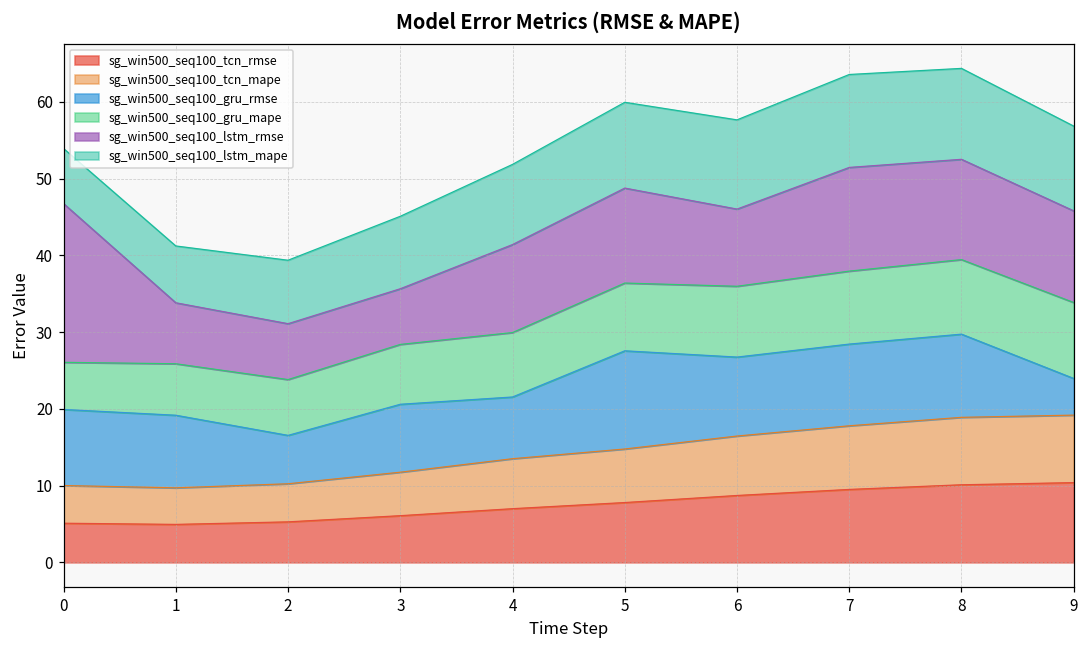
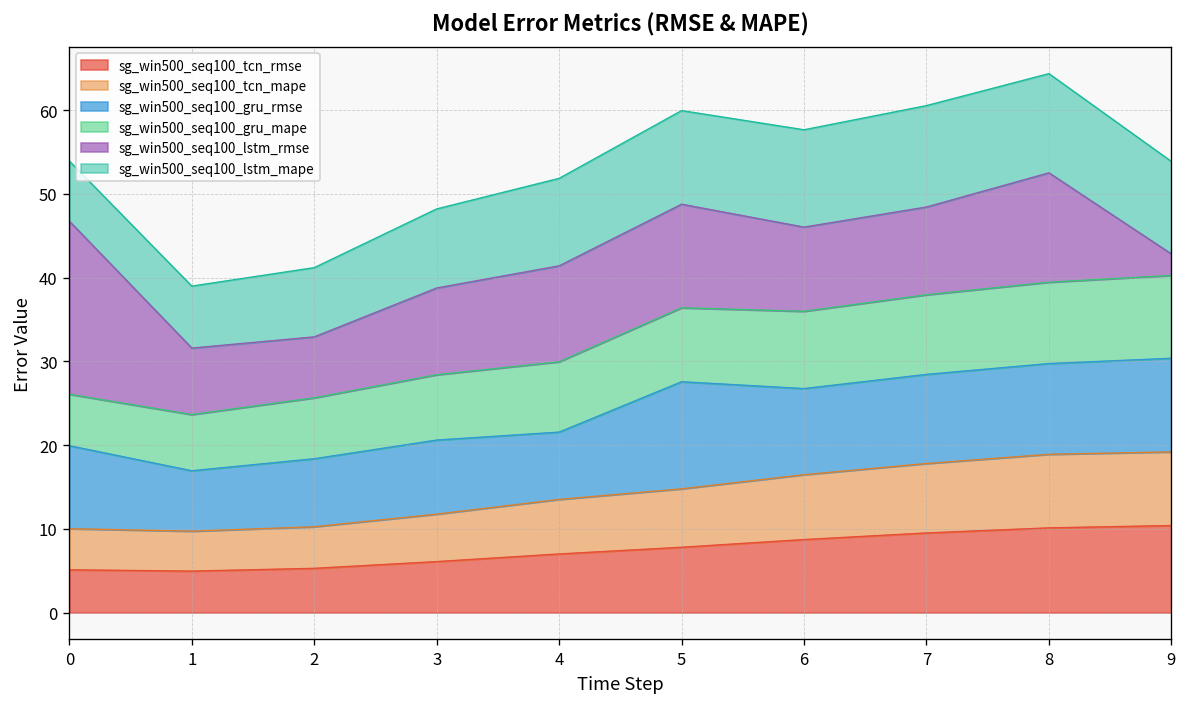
  {
    "sg_win500_seq100_gru_rmse": {
      "0": 10,
-     "1": 9,
-     "2": 6,
+     "1": 7,
+     "2": 8,
      "3": 9,
      "4": 8,
      "5": 13,
      "6": 10,
      "7": 11,
      "8": 11,
-     "9": 5
+     "9": 11
    },
    "sg_win500_seq100_lstm_rmse": {
      "0": 21,
      "1": 8,
      "2": 7,
-     "3": 7,
+     "3": 10,
      "4": 11,
      "5": 12,
      "6": 10,
-     "7": 14,
+     "7": 10,
      "8": 13,
-     "9": 12
+     "9": 3
    }
  }
